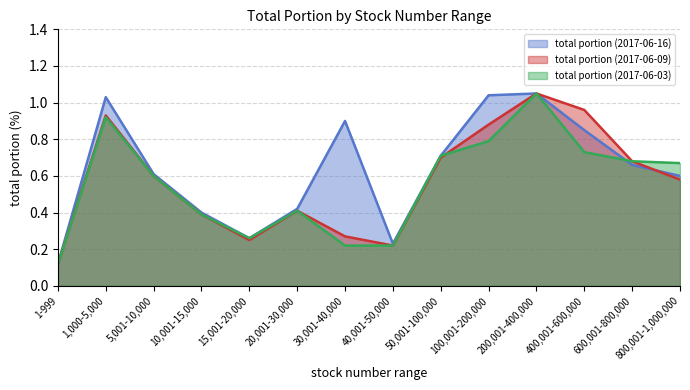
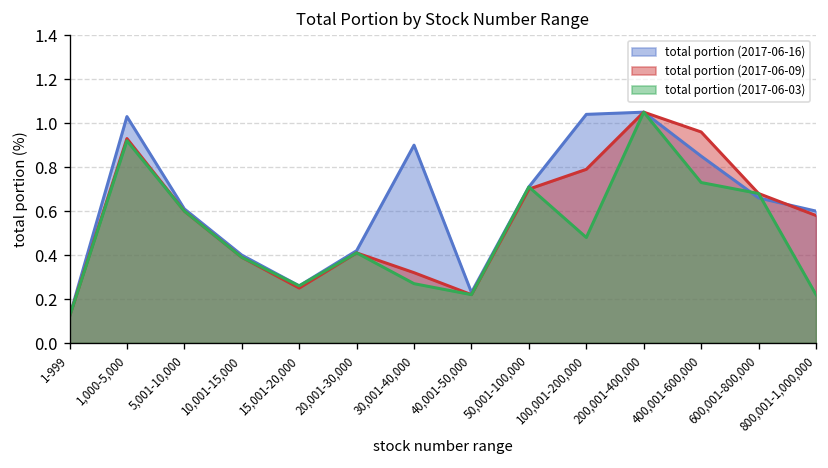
  {
    "total portion (2017-06-16)": {
      "1,000-5,000": 1.03,
      "30,001-40,000": 0.90,
      "100,001-200,000": 1.04,
      "400,001-600,000": 0.85,
      "600,001-800,000": 0.66,
      "800,001-1,000,000": 0.60
    },
    "total portion (2017-06-09)": {
-     "30,001-40,000": 0.27,
-     "100,001-200,000": 0.88,
+     "30,001-40,000": 0.32,
+     "100,001-200,000": 0.79,
      "400,001-600,000": 0.96,
      "800,001-1,000,000": 0.58
    },
    "total portion (2017-06-03)": {
-     "30,001-40,000": 0.22,
-     "100,001-200,000": 0.79,
+     "30,001-40,000": 0.27,
+     "100,001-200,000": 0.48,
      "400,001-600,000": 0.73,
-     "800,001-1,000,000": 0.67
+     "800,001-1,000,000": 0.22
    }
  }
